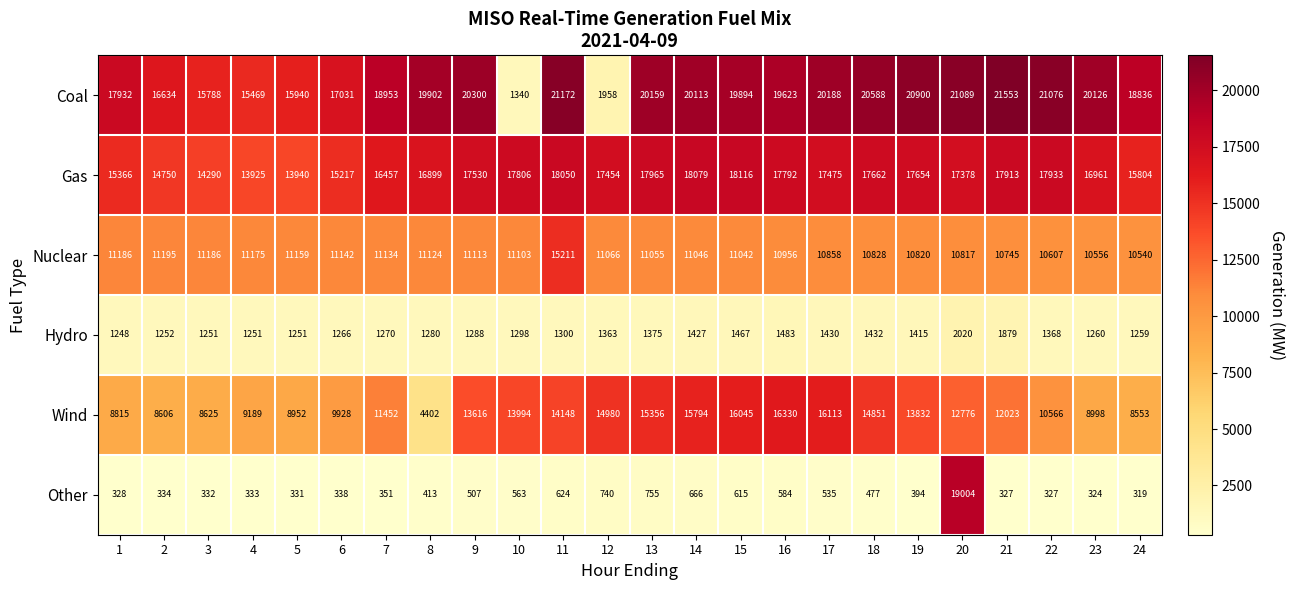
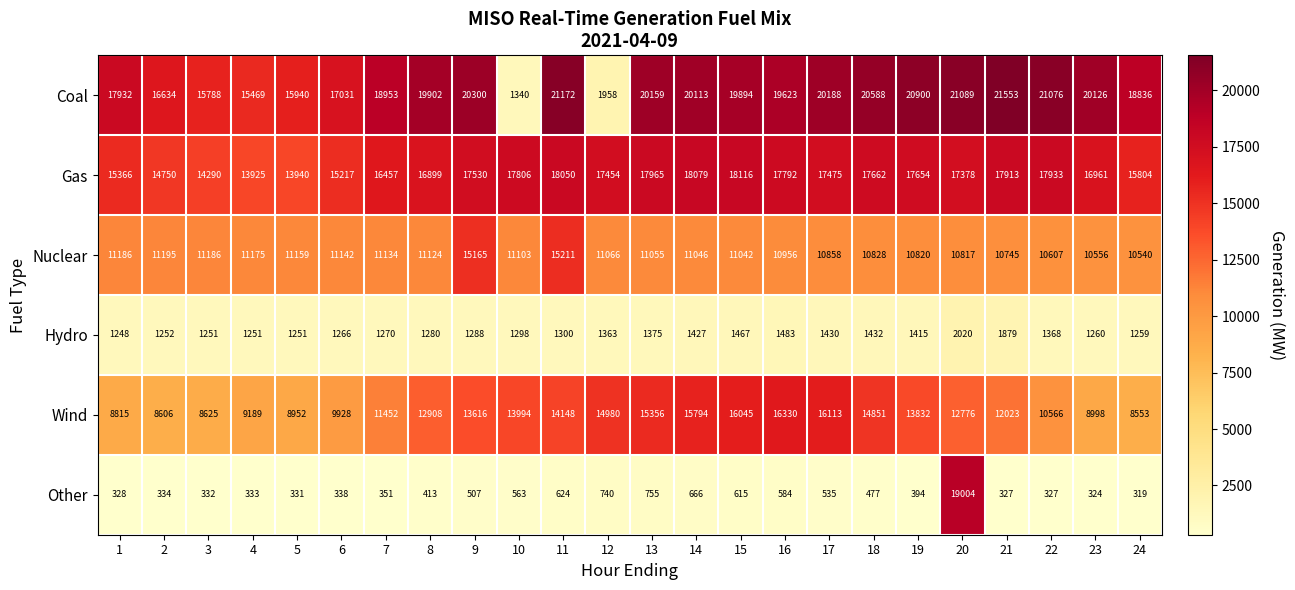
  {
    "Coal": {
      "1": 17932,
      "2": 16634,
      "3": 15788,
      "4": 15469,
      "5": 15940,
      "6": 17031,
      "7": 18953,
      "8": 19902,
      "9": 20300,
      "10": 1340,
      "11": 21172,
      "12": 1958,
      "13": 20159,
      "14": 20113,
      "15": 19894,
      "16": 19623,
      "17": 20188,
      "18": 20588,
      "19": 20900,
      "20": 21089,
      "21": 21553,
      "22": 21076,
      "23": 20126,
      "24": 18836
    },
    "Gas": {
      "1": 15366,
      "2": 14750,
      "3": 14290,
      "4": 13925,
      "5": 13940,
      "6": 15217,
      "7": 16457,
      "8": 16899,
      "9": 17530,
      "10": 17806,
      "11": 18050,
      "12": 17454,
      "13": 17965,
      "14": 18079,
      "15": 18116,
      "16": 17792,
      "17": 17475,
      "18": 17662,
      "19": 17654,
      "20": 17378,
      "21": 17913,
      "22": 17933,
      "23": 16961,
      "24": 15804
    },
    "Nuclear": {
      "1": 11186,
      "2": 11195,
      "3": 11186,
      "4": 11175,
      "5": 11159,
      "6": 11142,
      "7": 11134,
      "8": 11124,
-     "9": 11113,
+     "9": 15165,
      "10": 11103,
      "11": 15211,
      "12": 11066,
      "13": 11055,
      "14": 11046,
      "15": 11042,
      "16": 10956,
      "17": 10858,
      "18": 10828,
      "19": 10820,
      "20": 10817,
      "21": 10745,
      "22": 10607,
      "23": 10556,
      "24": 10540
    },
    "Hydro": {
      "1": 1248,
      "2": 1252,
      "3": 1251,
      "4": 1251,
      "5": 1251,
      "6": 1266,
      "7": 1270,
      "8": 1280,
      "9": 1288,
      "10": 1298,
      "11": 1300,
      "12": 1363,
      "13": 1375,
      "14": 1427,
      "15": 1467,
      "16": 1483,
      "17": 1430,
      "18": 1432,
      "19": 1415,
      "20": 2020,
      "21": 1879,
      "22": 1368,
      "23": 1260,
      "24": 1259
    },
    "Wind": {
      "1": 8815,
      "2": 8606,
      "3": 8625,
      "4": 9189,
      "5": 8952,
      "6": 9928,
      "7": 11452,
-     "8": 4402,
+     "8": 12908,
      "9": 13616,
      "10": 13994,
      "11": 14148,
      "12": 14980,
      "13": 15356,
      "14": 15794,
      "15": 16045,
      "16": 16330,
      "17": 16113,
      "18": 14851,
      "19": 13832,
      "20": 12776,
      "21": 12023,
      "22": 10566,
      "23": 8998,
      "24": 8553
    },
    "Other": {
      "1": 328,
      "2": 334,
      "3": 332,
      "4": 333,
      "5": 331,
      "6": 338,
      "7": 351,
      "8": 413,
      "9": 507,
      "10": 563,
      "11": 624,
      "12": 740,
      "13": 755,
      "14": 666,
      "15": 615,
      "16": 584,
      "17": 535,
      "18": 477,
      "19": 394,
      "20": 19004,
      "21": 327,
      "22": 327,
      "23": 324,
      "24": 319
    }
  }
